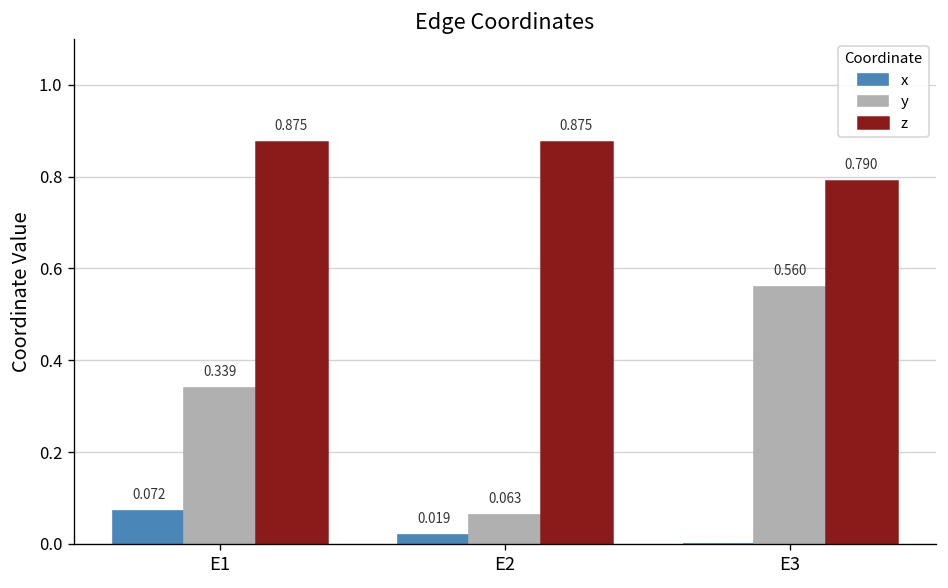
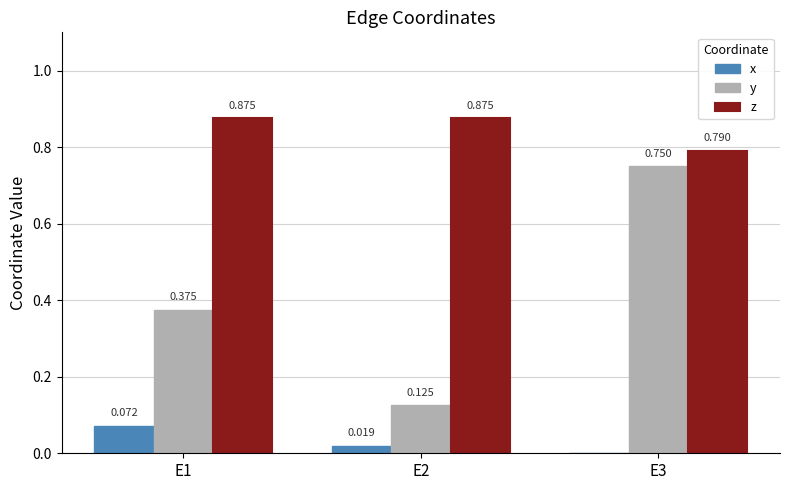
  {
    "x": {
      "E1": 0.072,
      "E2": 0.019
    },
    "y": {
-     "E1": 0.339,
-     "E2": 0.063,
-     "E3": 0.560
+     "E1": 0.375,
+     "E2": 0.125,
+     "E3": 0.750
    },
    "z": {
      "E1": 0.875,
      "E2": 0.875,
      "E3": 0.790
    }
  }
